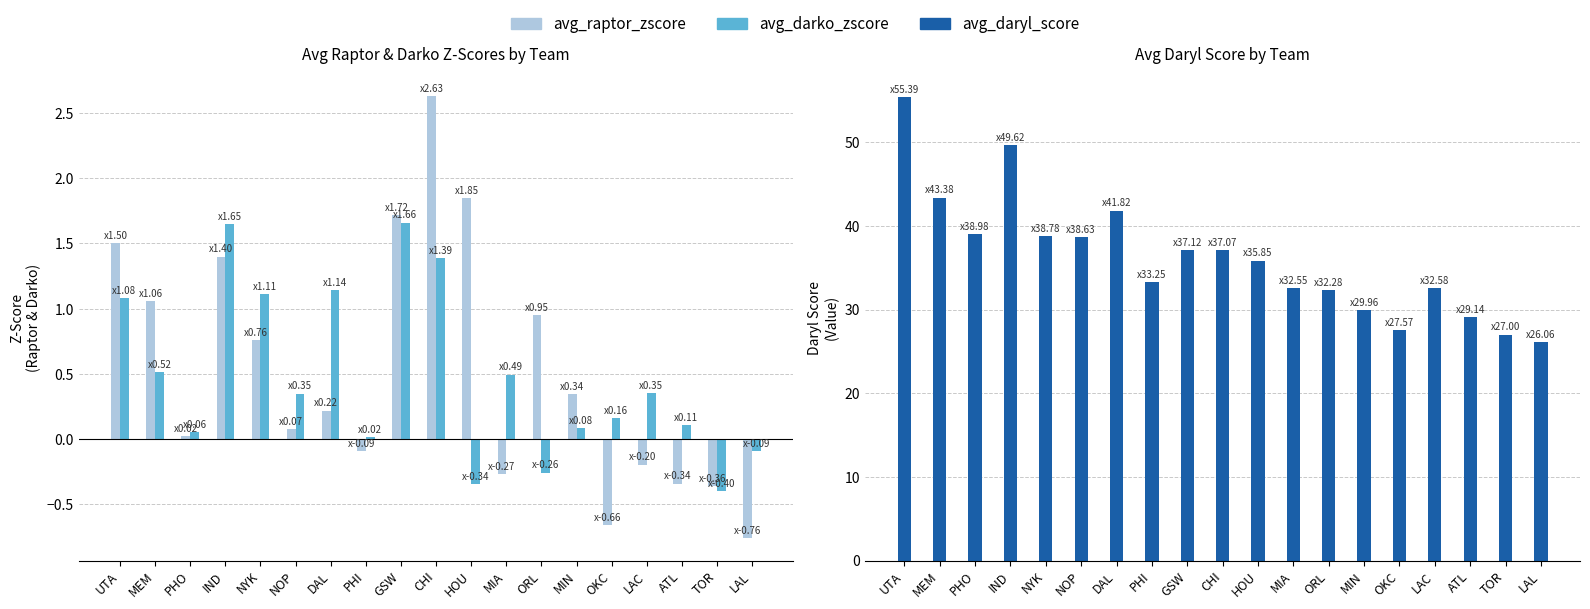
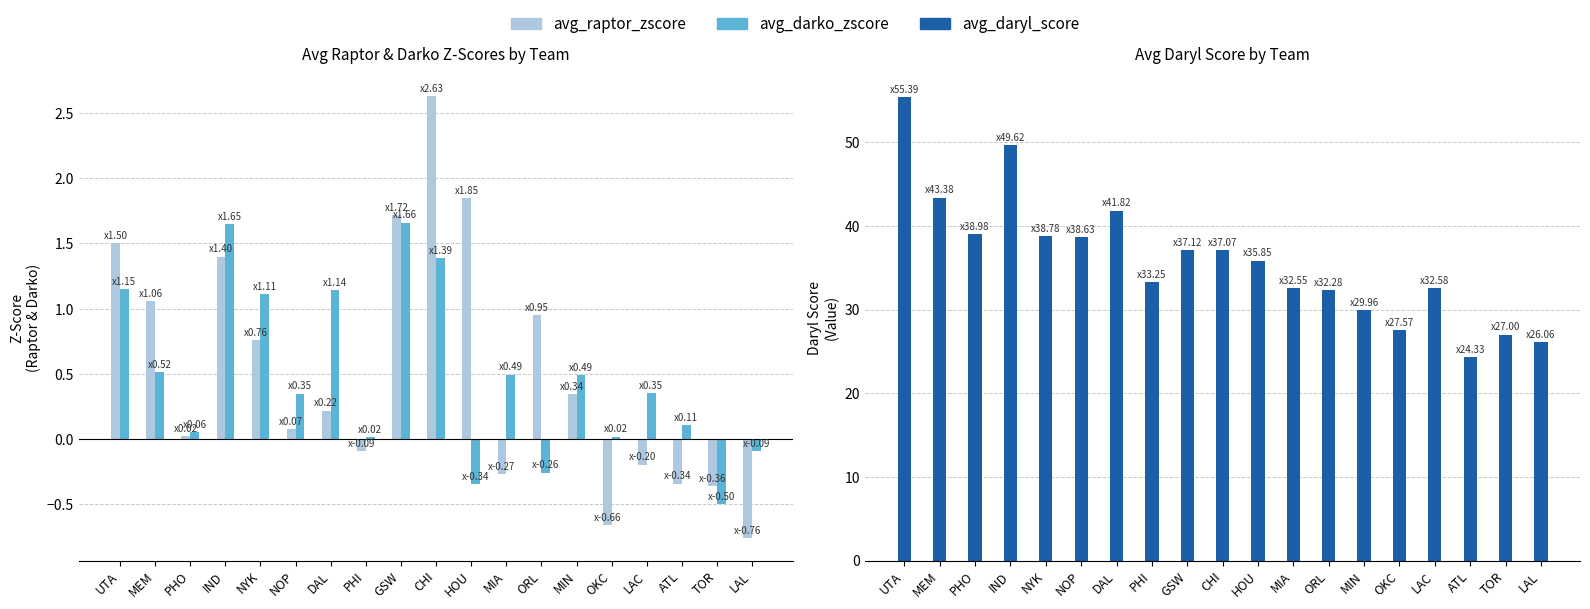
  {
    "Avg Raptor & Darko Z-Scores by Team": {
      "avg_raptor_zscore": {
        "UTA": 1.50,
        "MEM": 1.06,
        "PHO": 0.02,
        "IND": 1.40,
        "NYK": 0.76,
        "NOP": 0.08,
        "DAL": 0.22,
        "PHI": -0.09,
        "GSW": 1.72,
        "CHI": 2.63,
        "HOU": 1.85,
        "MIA": -0.27,
        "ORL": 0.95,
        "MIN": 0.34,
        "OKC": -0.66,
        "LAC": -0.20,
        "ATL": -0.34,
        "TOR": -0.36,
        "LAL": -0.76
      },
      "avg_darko_zscore": {
-       "UTA": 1.08,
-       "MIN": 0.08,
-       "OKC": 0.16,
-       "TOR": -0.40
+       "UTA": 1.15,
+       "MIN": 0.49,
+       "OKC": 0.02,
+       "TOR": -0.50
      }
    },
    "Avg Daryl Score by Team": {
-     "ATL": 29.14
+     "ATL": 24.33
    }
  }
